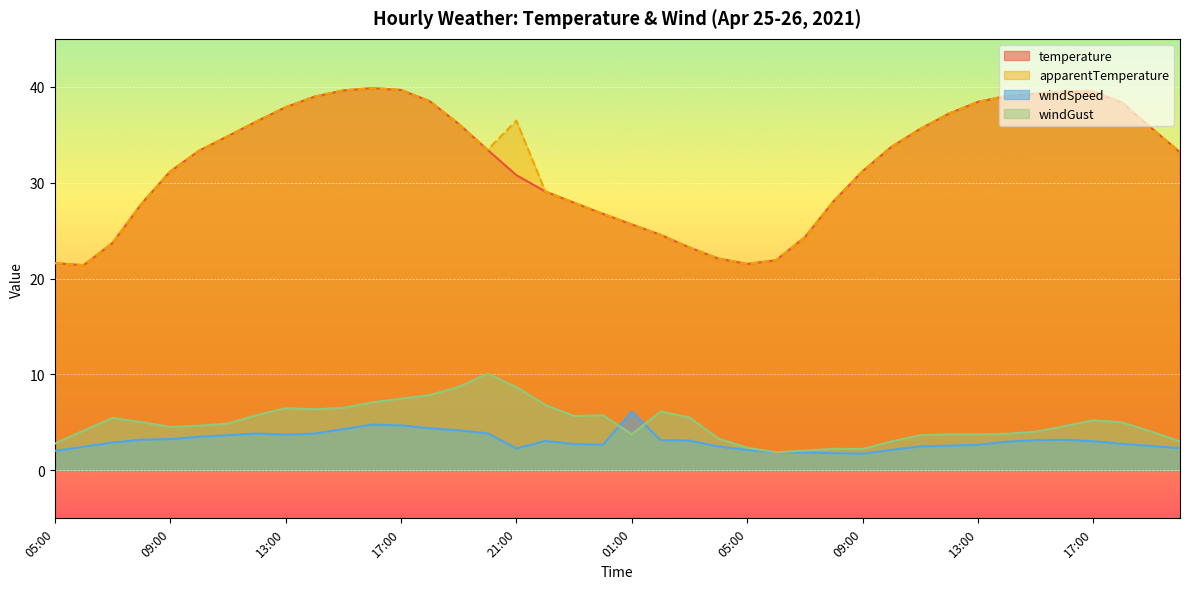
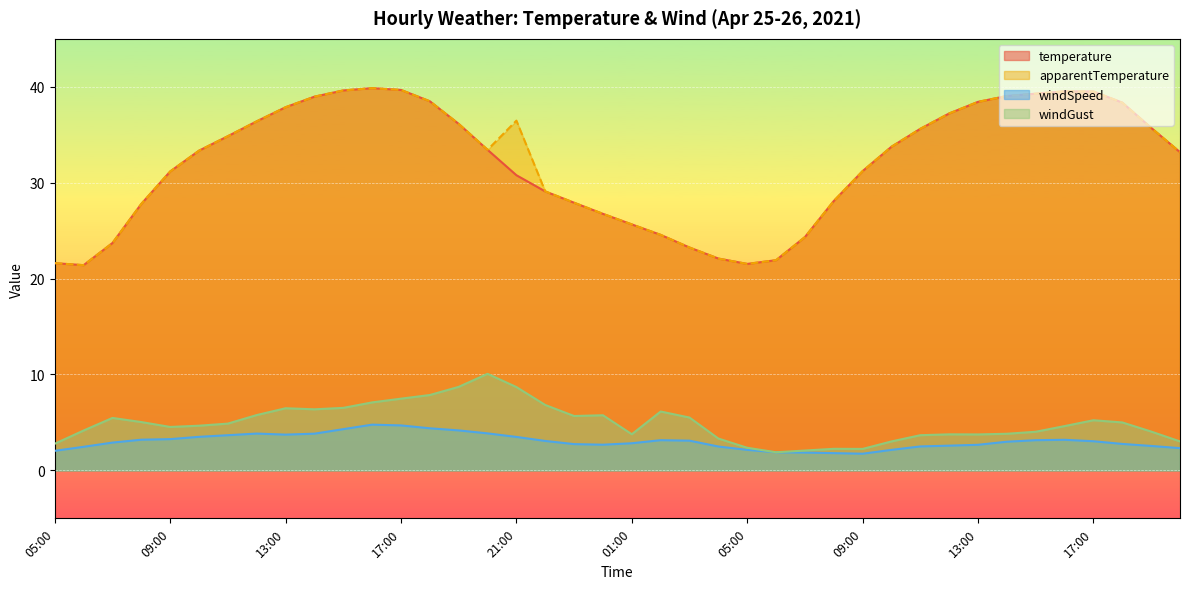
  {
    "temperature": {
      "21:00": 31
    },
    "apparentTemperature": {
      "21:00": 36
    },
    "windSpeed": {
-     "21:00": 2,
-     "01:00": 6
+     "21:00": 3,
+     "01:00": 3
    },
    "windGust": {
      "21:00": 9,
      "01:00": 4
    }
  }
